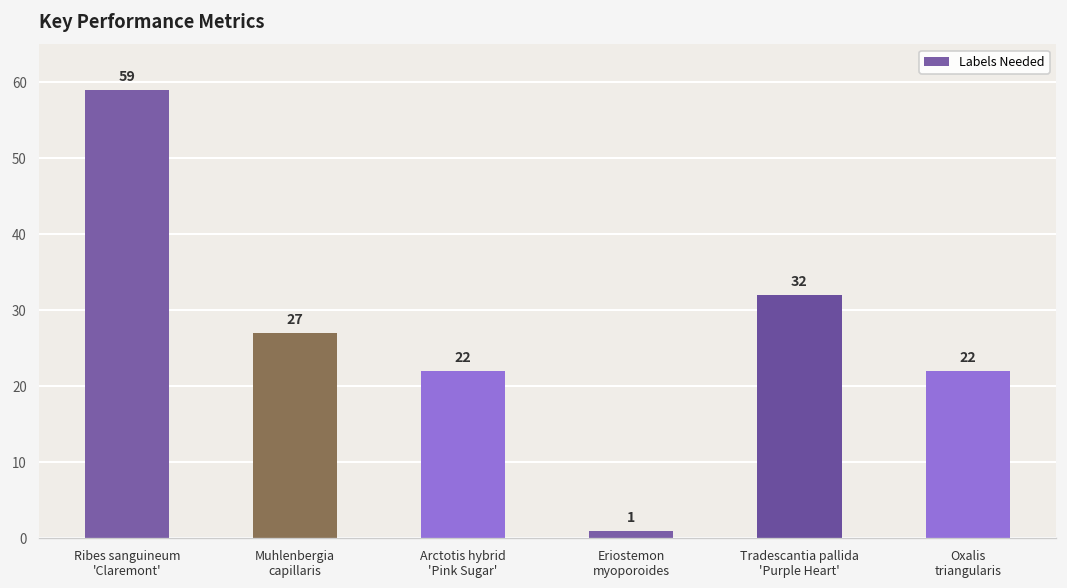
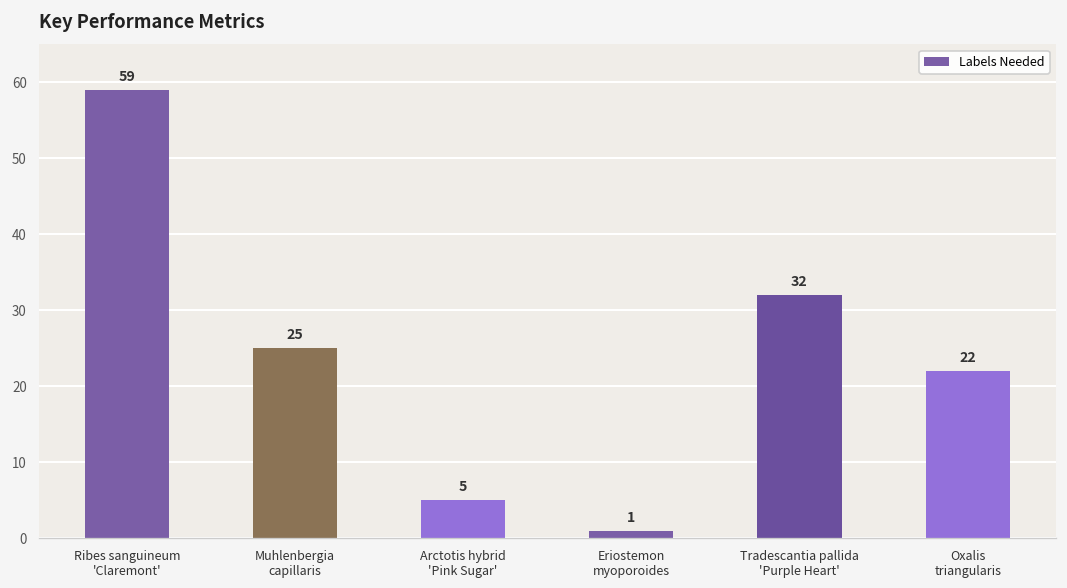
  {
    "Ribes sanguineum 'Claremont'": 59,
-   "Muhlenbergia capillaris": 27,
-   "Arctotis hybrid 'Pink Sugar'": 22,
+   "Muhlenbergia capillaris": 25,
+   "Arctotis hybrid 'Pink Sugar'": 5,
    "Eriostemon myoporoides": 1,
    "Tradescantia pallida 'Purple Heart'": 32,
    "Oxalis triangularis": 22
  }
